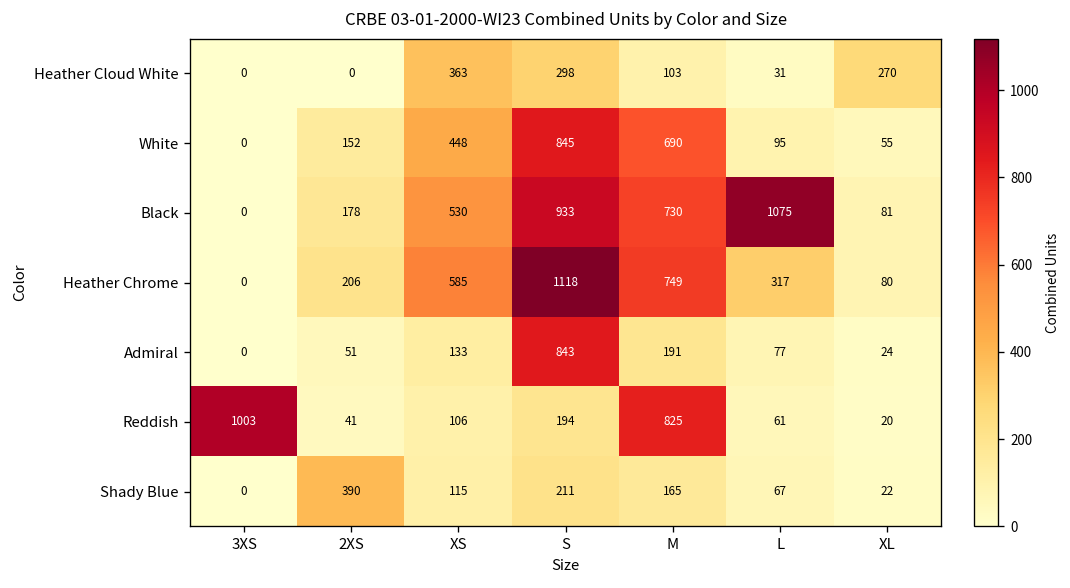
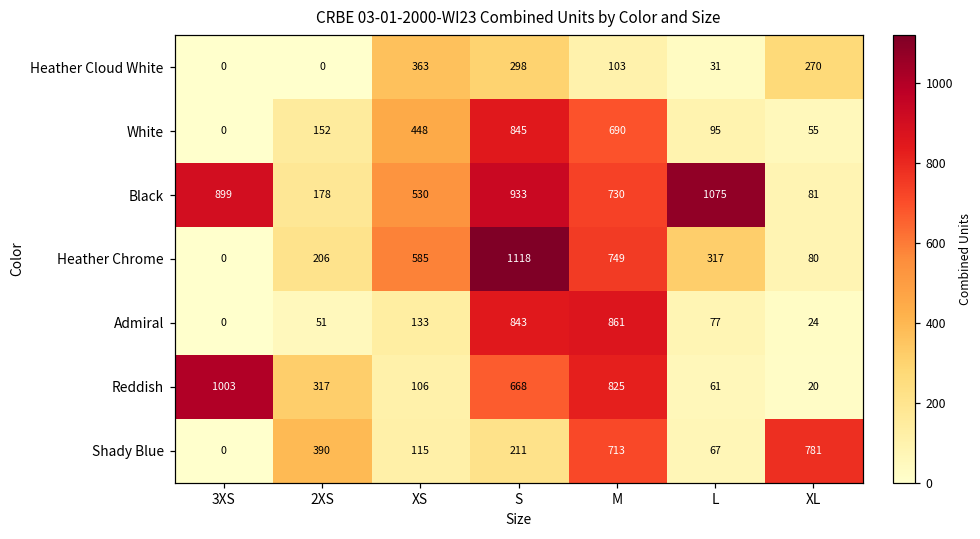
  {
    "Heather Cloud White": {
      "3XS": 0,
      "2XS": 0,
      "XS": 363,
      "S": 298,
      "M": 103,
      "L": 31,
      "XL": 270
    },
    "White": {
      "3XS": 0,
      "2XS": 152,
      "XS": 448,
      "S": 845,
      "M": 690,
      "L": 95,
      "XL": 55
    },
    "Black": {
-     "3XS": 0,
+     "3XS": 899,
      "2XS": 178,
      "XS": 530,
      "S": 933,
      "M": 730,
      "L": 1075,
      "XL": 81
    },
    "Heather Chrome": {
      "3XS": 0,
      "2XS": 206,
      "XS": 585,
      "S": 1118,
      "M": 749,
      "L": 317,
      "XL": 80
    },
    "Admiral": {
      "3XS": 0,
      "2XS": 51,
      "XS": 133,
      "S": 843,
-     "M": 191,
+     "M": 861,
      "L": 77,
      "XL": 24
    },
    "Reddish": {
      "3XS": 1003,
-     "2XS": 41,
+     "2XS": 317,
      "XS": 106,
-     "S": 194,
+     "S": 668,
      "M": 825,
      "L": 61,
      "XL": 20
    },
    "Shady Blue": {
      "3XS": 0,
      "2XS": 390,
      "XS": 115,
      "S": 211,
-     "M": 165,
+     "M": 713,
      "L": 67,
-     "XL": 22
+     "XL": 781
    }
  }
